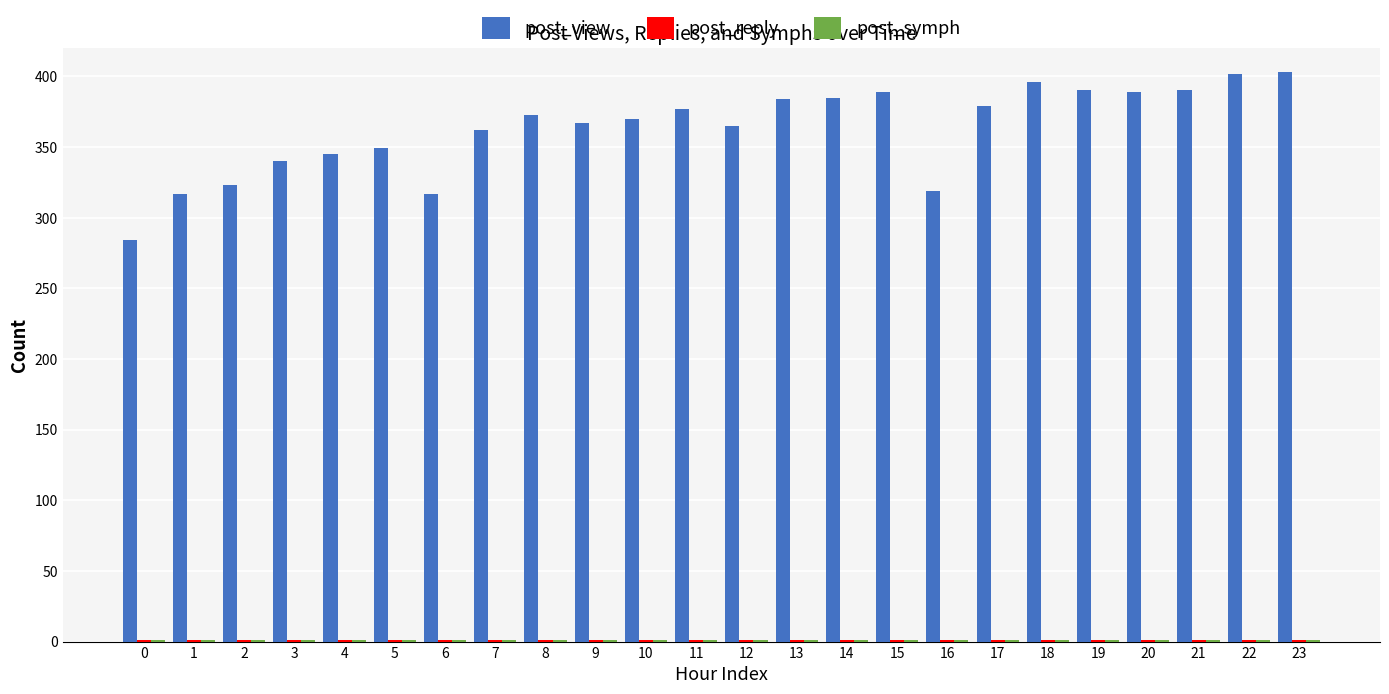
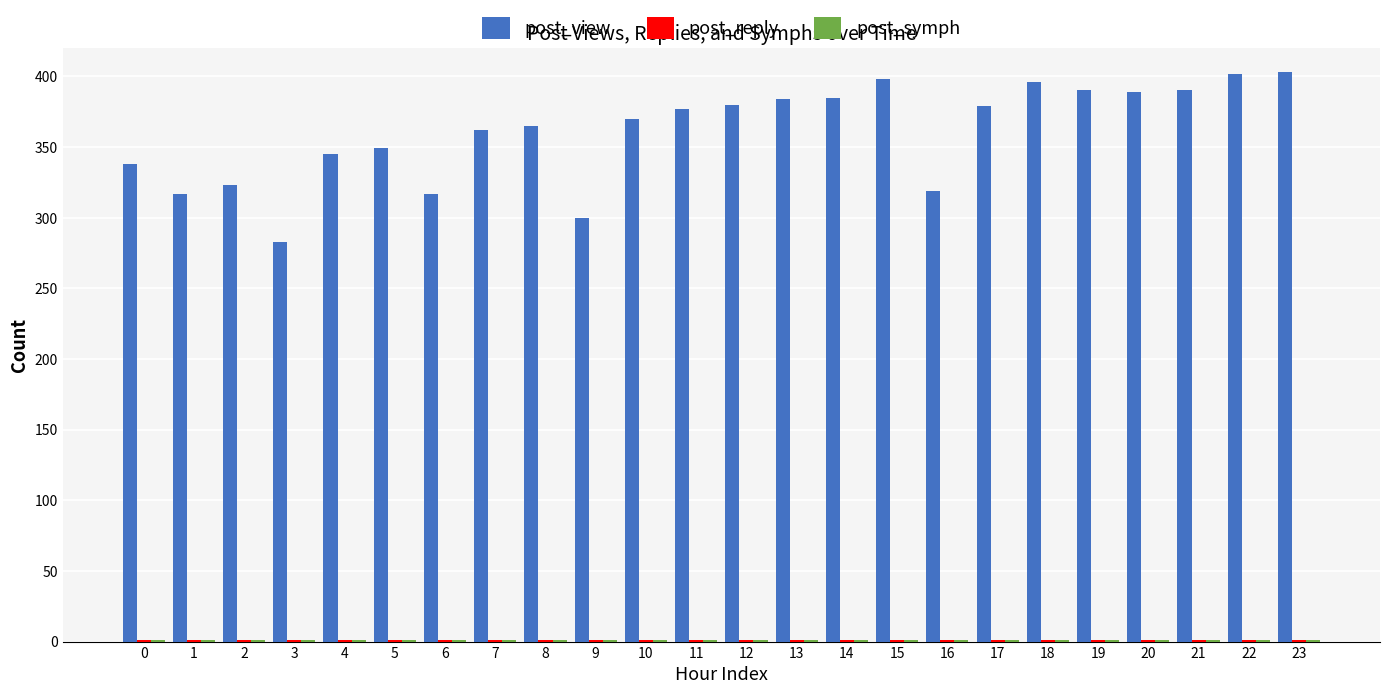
  {
    "post_view": {
-     "0": 284,
+     "0": 338,
      "1": 317,
      "2": 323,
-     "3": 340,
+     "3": 283,
      "4": 345,
      "5": 349,
      "6": 317,
      "7": 362,
-     "8": 373,
-     "9": 367,
+     "8": 365,
+     "9": 300,
      "10": 370,
      "11": 377,
-     "12": 365,
+     "12": 380,
      "13": 384,
      "14": 385,
-     "15": 389,
+     "15": 398,
      "16": 319,
      "17": 379,
      "18": 396,
      "19": 390,
      "20": 389,
      "21": 390,
      "22": 402,
      "23": 403
    }
  }
